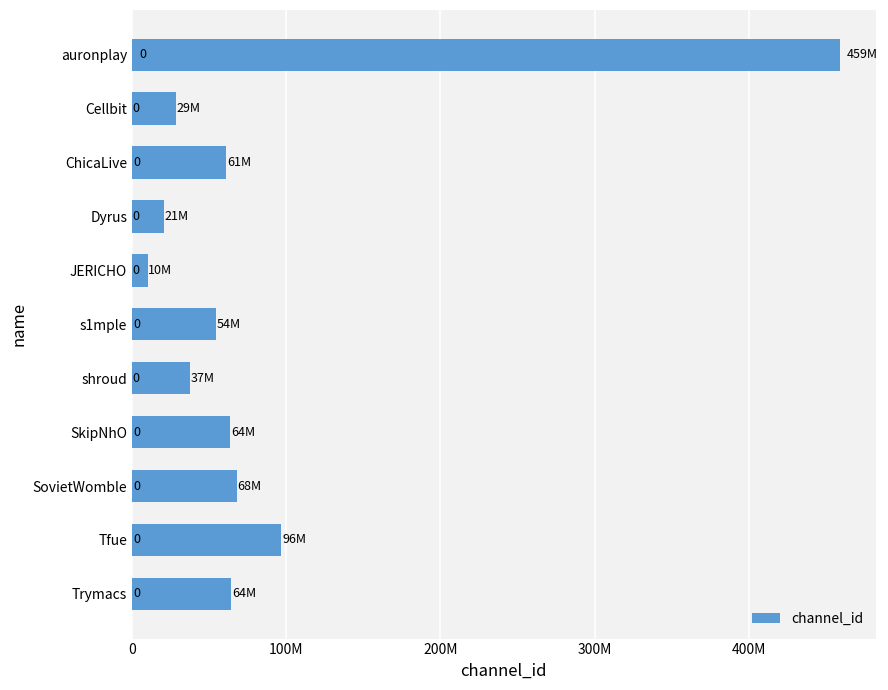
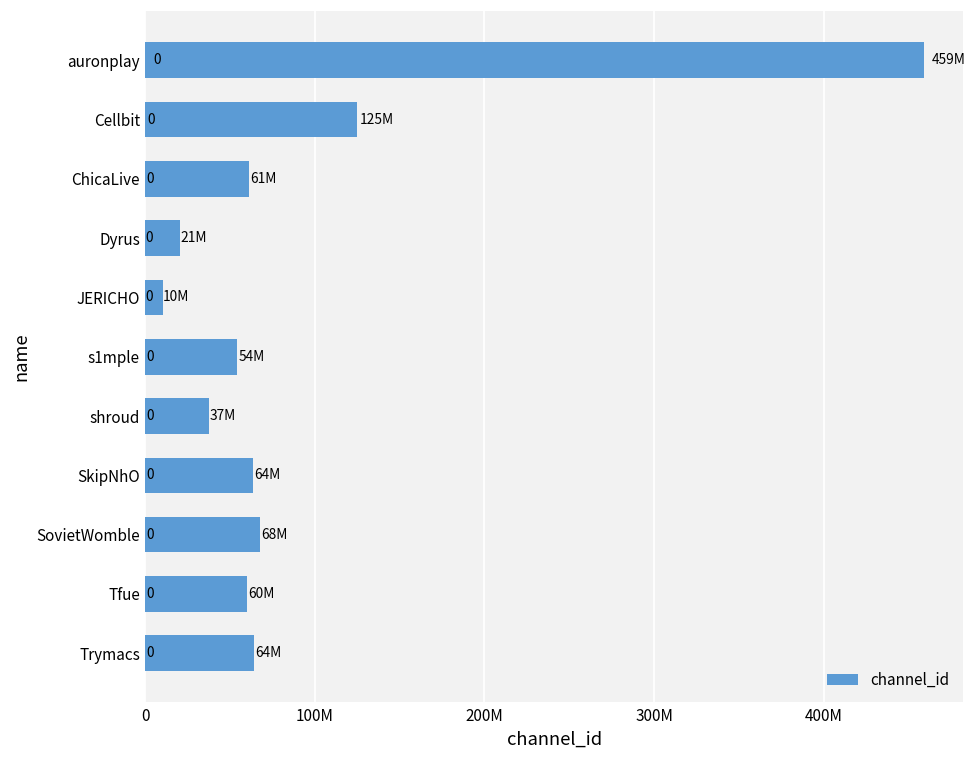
  {
    "auronplay": "459M",
-   "Cellbit": "29M",
+   "Cellbit": "125M",
    "ChicaLive": "61M",
    "Dyrus": "21M",
    "JERICHO": "10M",
    "s1mple": "54M",
    "shroud": "37M",
    "SkipNhO": "64M",
    "SovietWomble": "68M",
-   "Tfue": "96M",
+   "Tfue": "60M",
    "Trymacs": "64M"
  }
